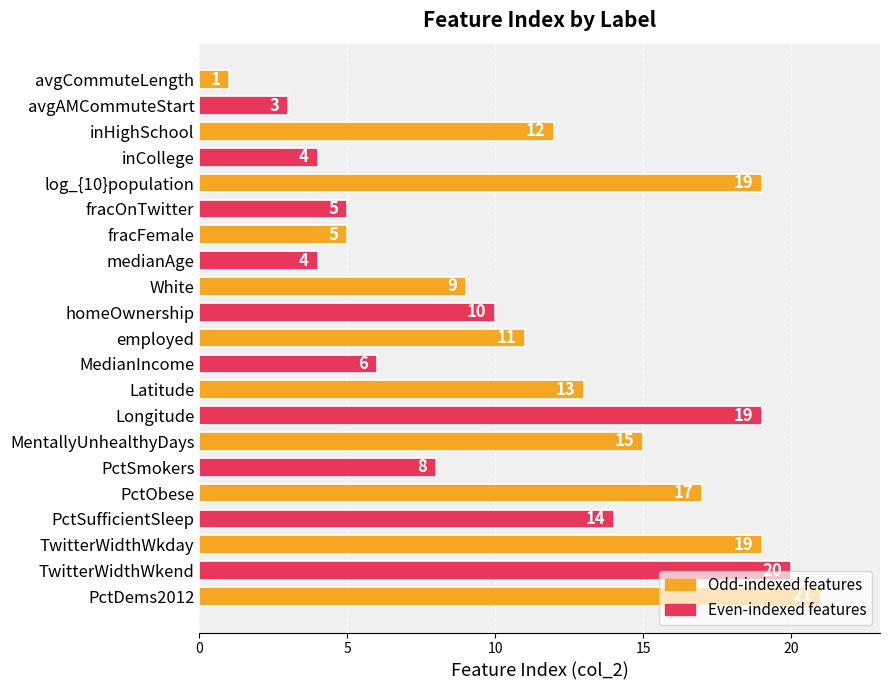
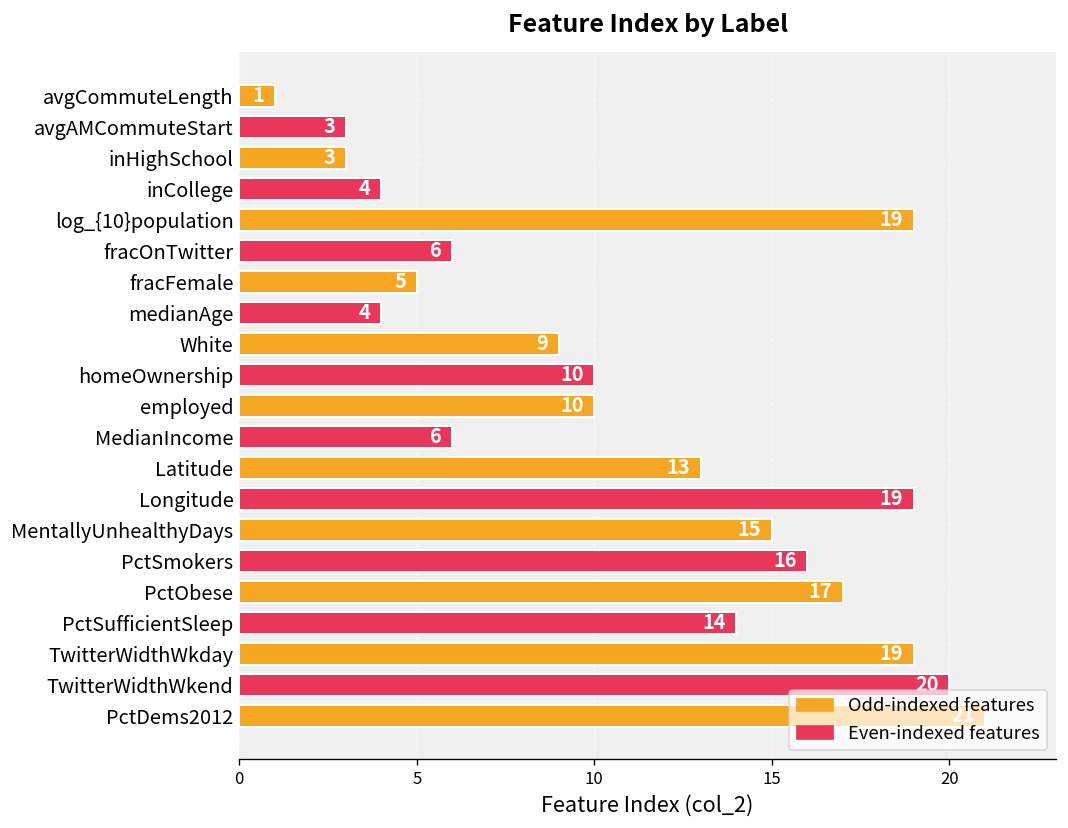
  {
    "avgCommuteLength": 1,
    "avgAMCommuteStart": 3,
-   "inHighSchool": 12,
+   "inHighSchool": 3,
    "inCollege": 4,
    "log_{10}population": 19,
-   "fracOnTwitter": 5,
+   "fracOnTwitter": 6,
    "fracFemale": 5,
    "medianAge": 4,
    "White": 9,
    "homeOwnership": 10,
-   "employed": 11,
+   "employed": 10,
    "MedianIncome": 6,
    "Latitude": 13,
    "Longitude": 19,
    "MentallyUnhealthyDays": 15,
-   "PctSmokers": 8,
+   "PctSmokers": 16,
    "PctObese": 17,
    "PctSufficientSleep": 14,
    "TwitterWidthWkday": 19
  }
